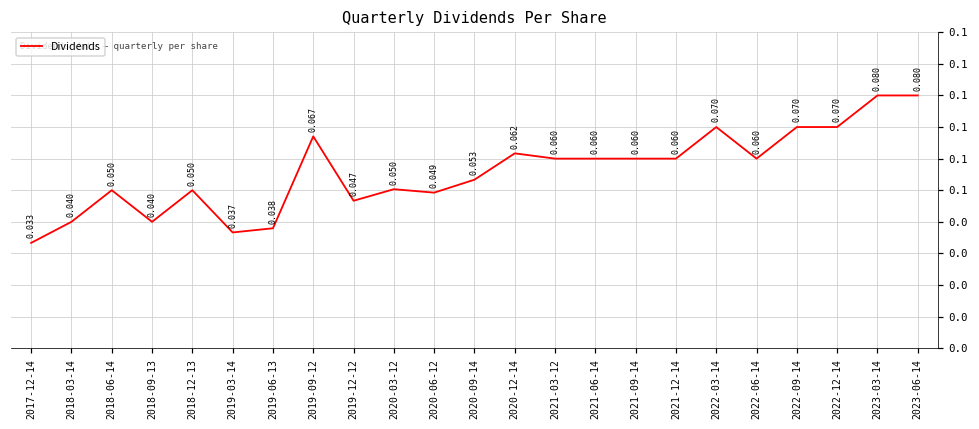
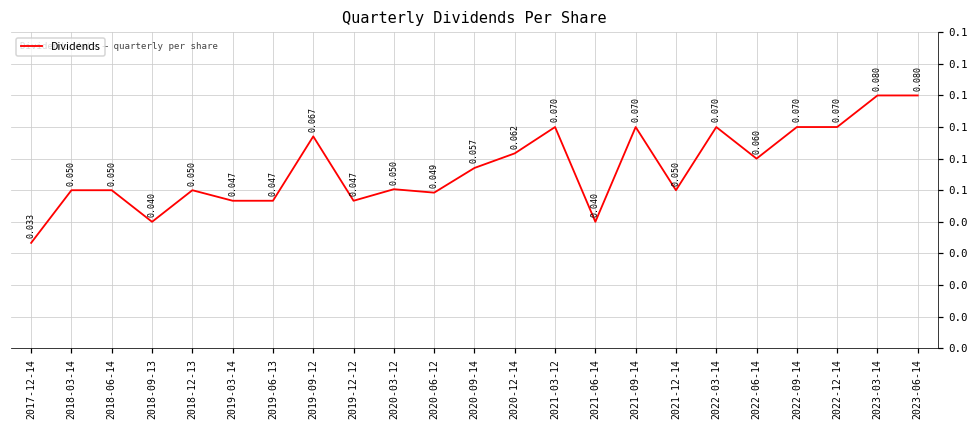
  {
    "2017-12-14": 0.033,
-   "2018-03-14": 0.040,
+   "2018-03-14": 0.050,
    "2018-06-14": 0.050,
    "2018-09-13": 0.040,
    "2018-12-13": 0.050,
-   "2019-03-14": 0.037,
-   "2019-06-13": 0.038,
+   "2019-03-14": 0.047,
+   "2019-06-13": 0.047,
    "2019-09-12": 0.067,
    "2019-12-12": 0.047,
    "2020-03-12": 0.050,
    "2020-06-12": 0.049,
-   "2020-09-14": 0.053,
+   "2020-09-14": 0.057,
    "2020-12-14": 0.062,
-   "2021-03-12": 0.060,
-   "2021-06-14": 0.060,
-   "2021-09-14": 0.060,
-   "2021-12-14": 0.060,
+   "2021-03-12": 0.070,
+   "2021-06-14": 0.040,
+   "2021-09-14": 0.070,
+   "2021-12-14": 0.050,
    "2022-03-14": 0.070,
    "2022-06-14": 0.060,
    "2022-09-14": 0.070,
    "2022-12-14": 0.070,
    "2023-03-14": 0.080,
    "2023-06-14": 0.080
  }
